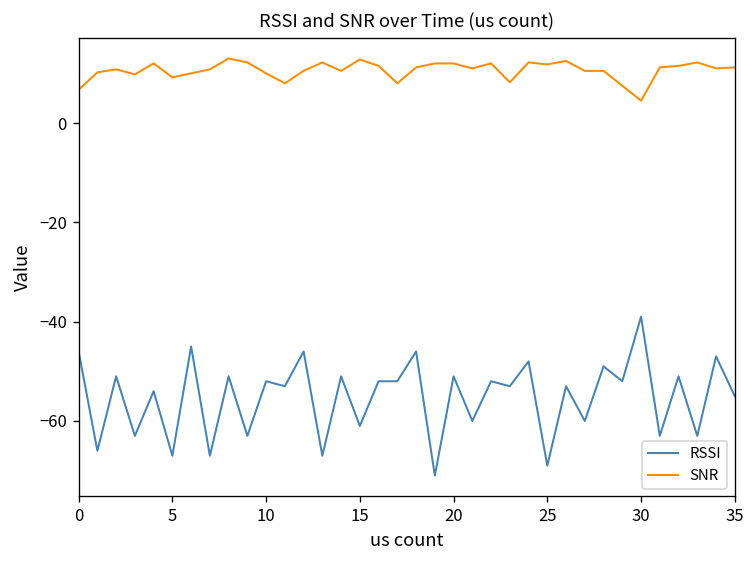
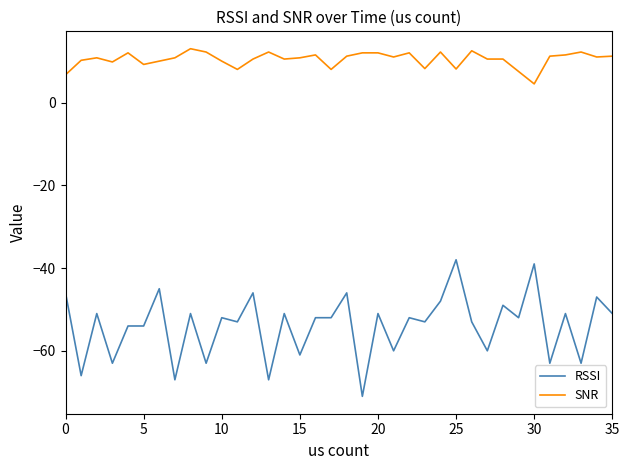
  {
    "RSSI": {
      "0": -46,
-     "5": -67,
+     "5": -54,
      "10": -52,
      "15": -61,
      "20": -51,
-     "25": -69,
+     "25": -38,
      "30": -39,
-     "35": -55
+     "35": -51
    },
    "SNR": {
      "0": 7,
      "5": 9,
      "10": 10,
-     "15": 13,
+     "15": 11,
      "20": 12,
-     "25": 12,
+     "25": 8,
      "30": 5,
      "35": 11
    }
  }
